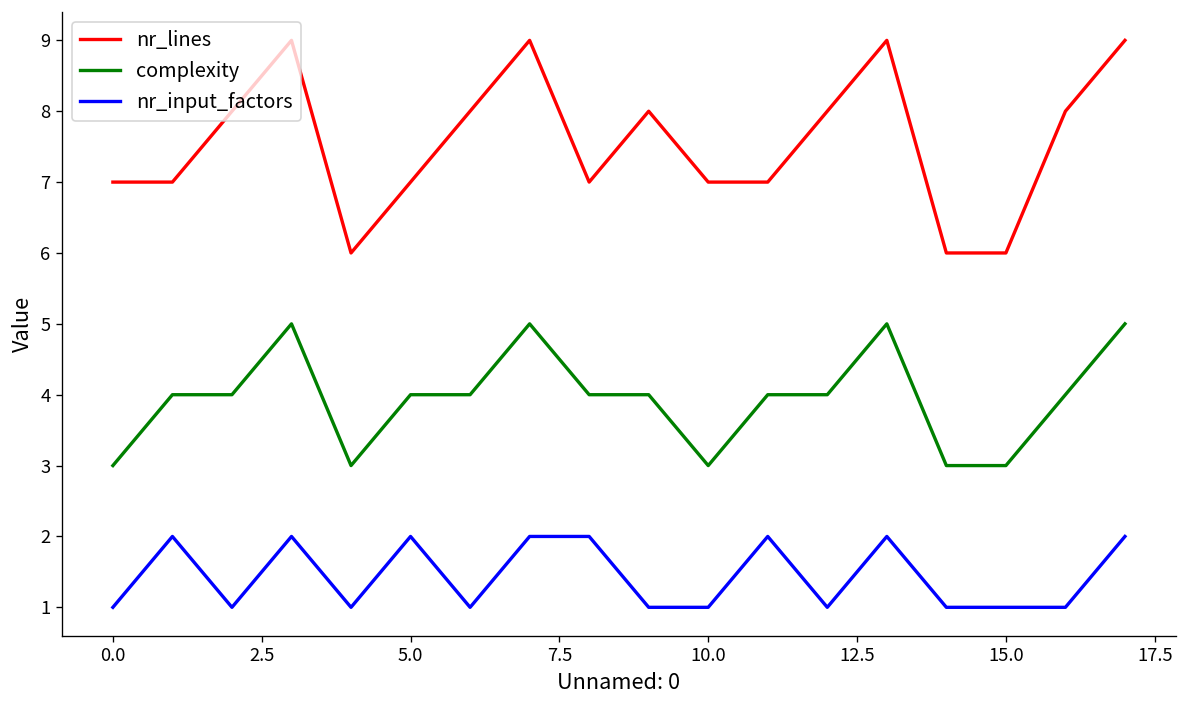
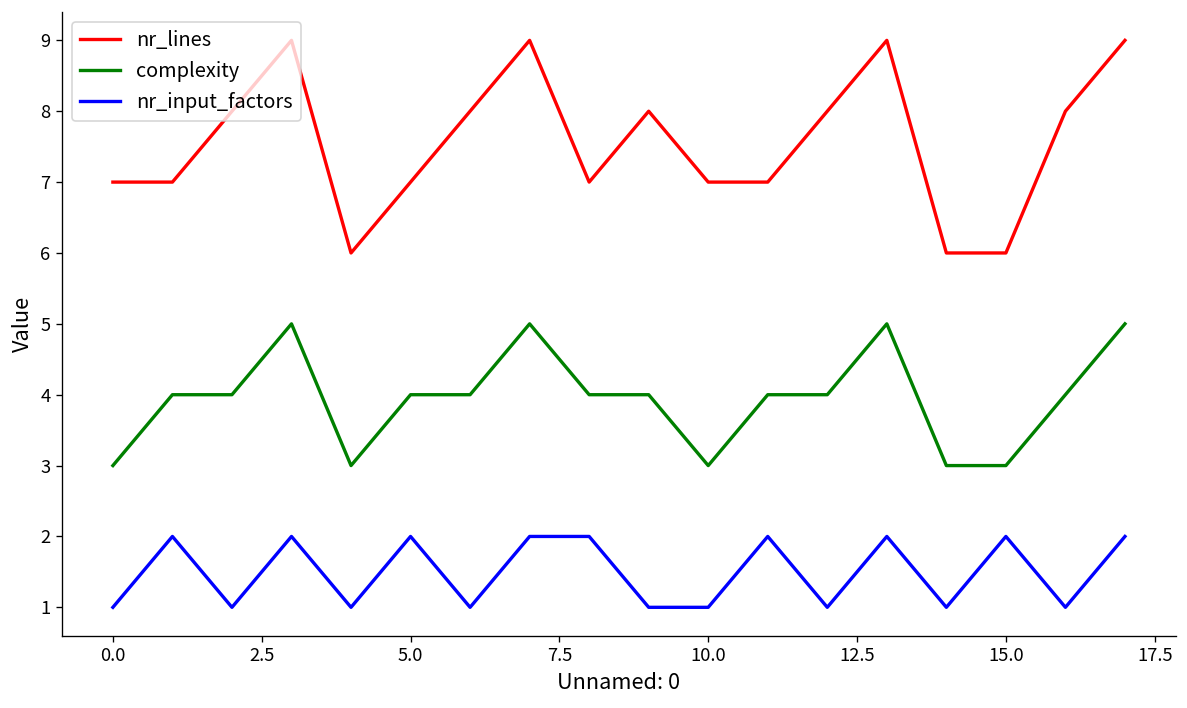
  {
    "nr_lines": {
      "0.0": 7,
      "5.0": 7,
      "10.0": 7,
      "15.0": 6
    },
    "complexity": {
      "0.0": 3,
      "5.0": 4,
      "10.0": 3,
      "15.0": 3
    },
    "nr_input_factors": {
      "0.0": 1,
      "5.0": 2,
      "10.0": 1,
-     "15.0": 1
+     "15.0": 2
    }
  }
